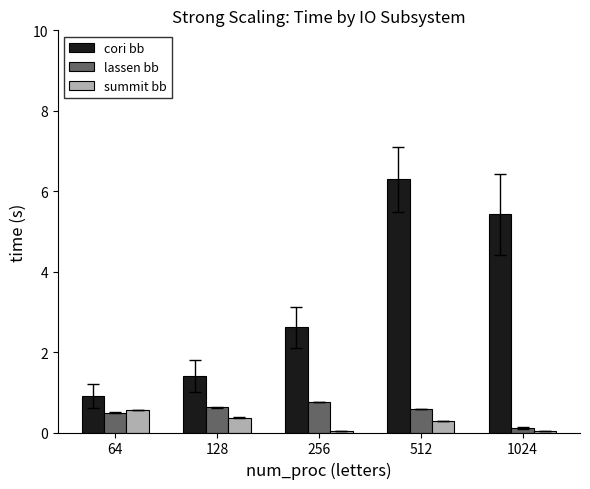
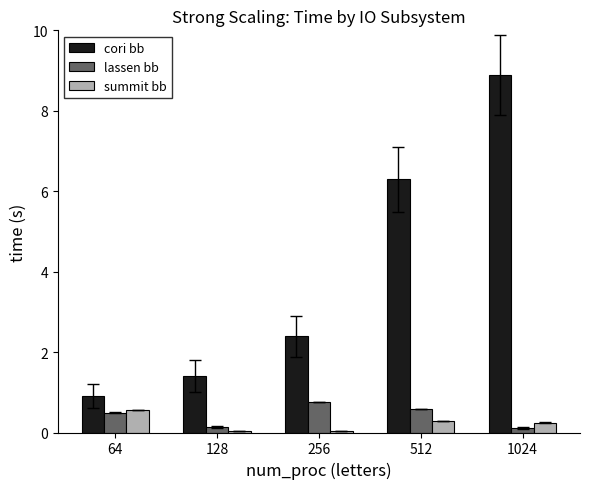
  {
    "cori bb": {
      "64": 0.9,
      "128": 1.4,
-     "256": 2.6,
+     "256": 2.4,
      "512": 6.3,
-     "1024": 5.4
+     "1024": 8.9
    },
    "lassen bb": {
      "64": 0.5,
-     "128": 0.6,
+     "128": 0.1,
      "256": 0.8,
      "512": 0.6,
      "1024": 0.1
    },
    "summit bb": {
      "64": 0.6,
-     "128": 0.4,
+     "128": 0.0,
      "512": 0.3,
-     "1024": 0.0
+     "1024": 0.2
    }
  }
